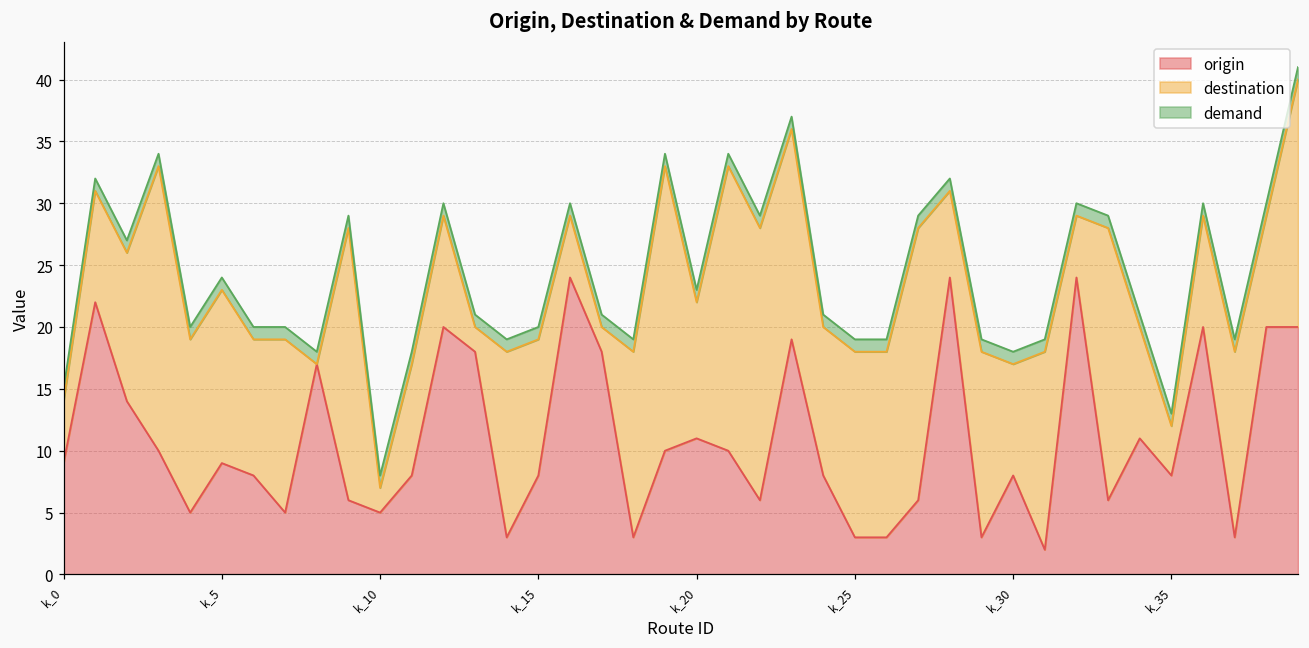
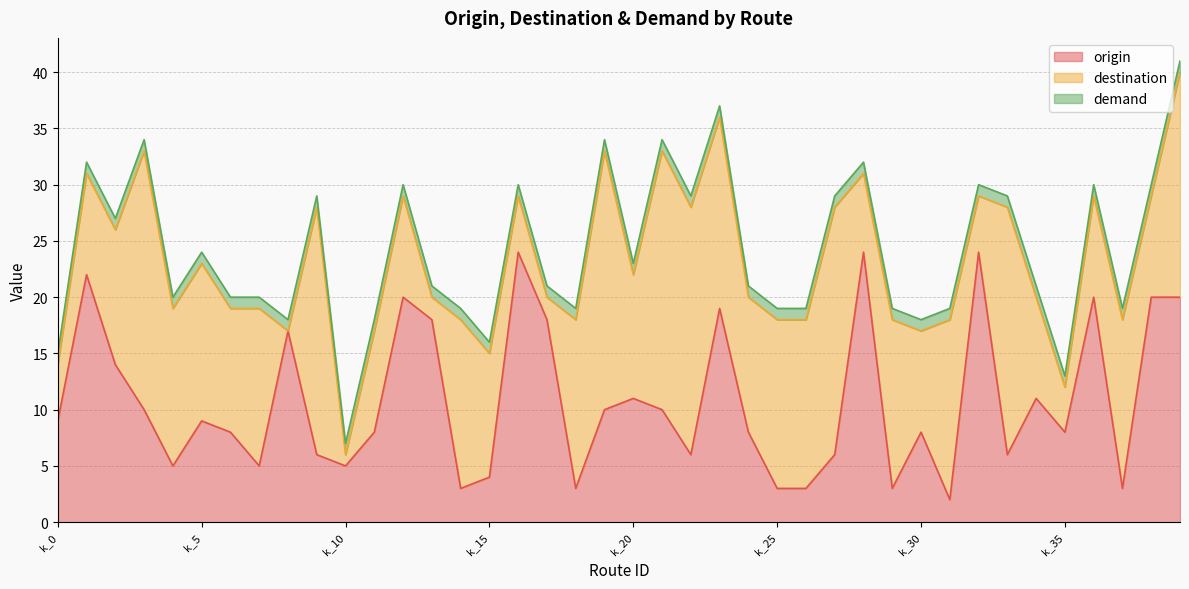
  {
    "origin": {
      "k_0": 9,
      "k_5": 9,
      "k_10": 5,
-     "k_15": 8,
+     "k_15": 4,
      "k_20": 11,
      "k_25": 3,
      "k_30": 8,
      "k_35": 8
    },
    "destination": {
      "k_0": 5,
      "k_5": 14,
-     "k_10": 2,
+     "k_10": 1,
      "k_15": 11,
      "k_20": 11,
      "k_25": 15,
      "k_30": 9,
      "k_35": 4
    },
    "demand": {
      "k_0": 1,
      "k_5": 1,
      "k_10": 1,
      "k_15": 1,
      "k_20": 1,
      "k_25": 1,
      "k_30": 1,
      "k_35": 1
    }
  }
